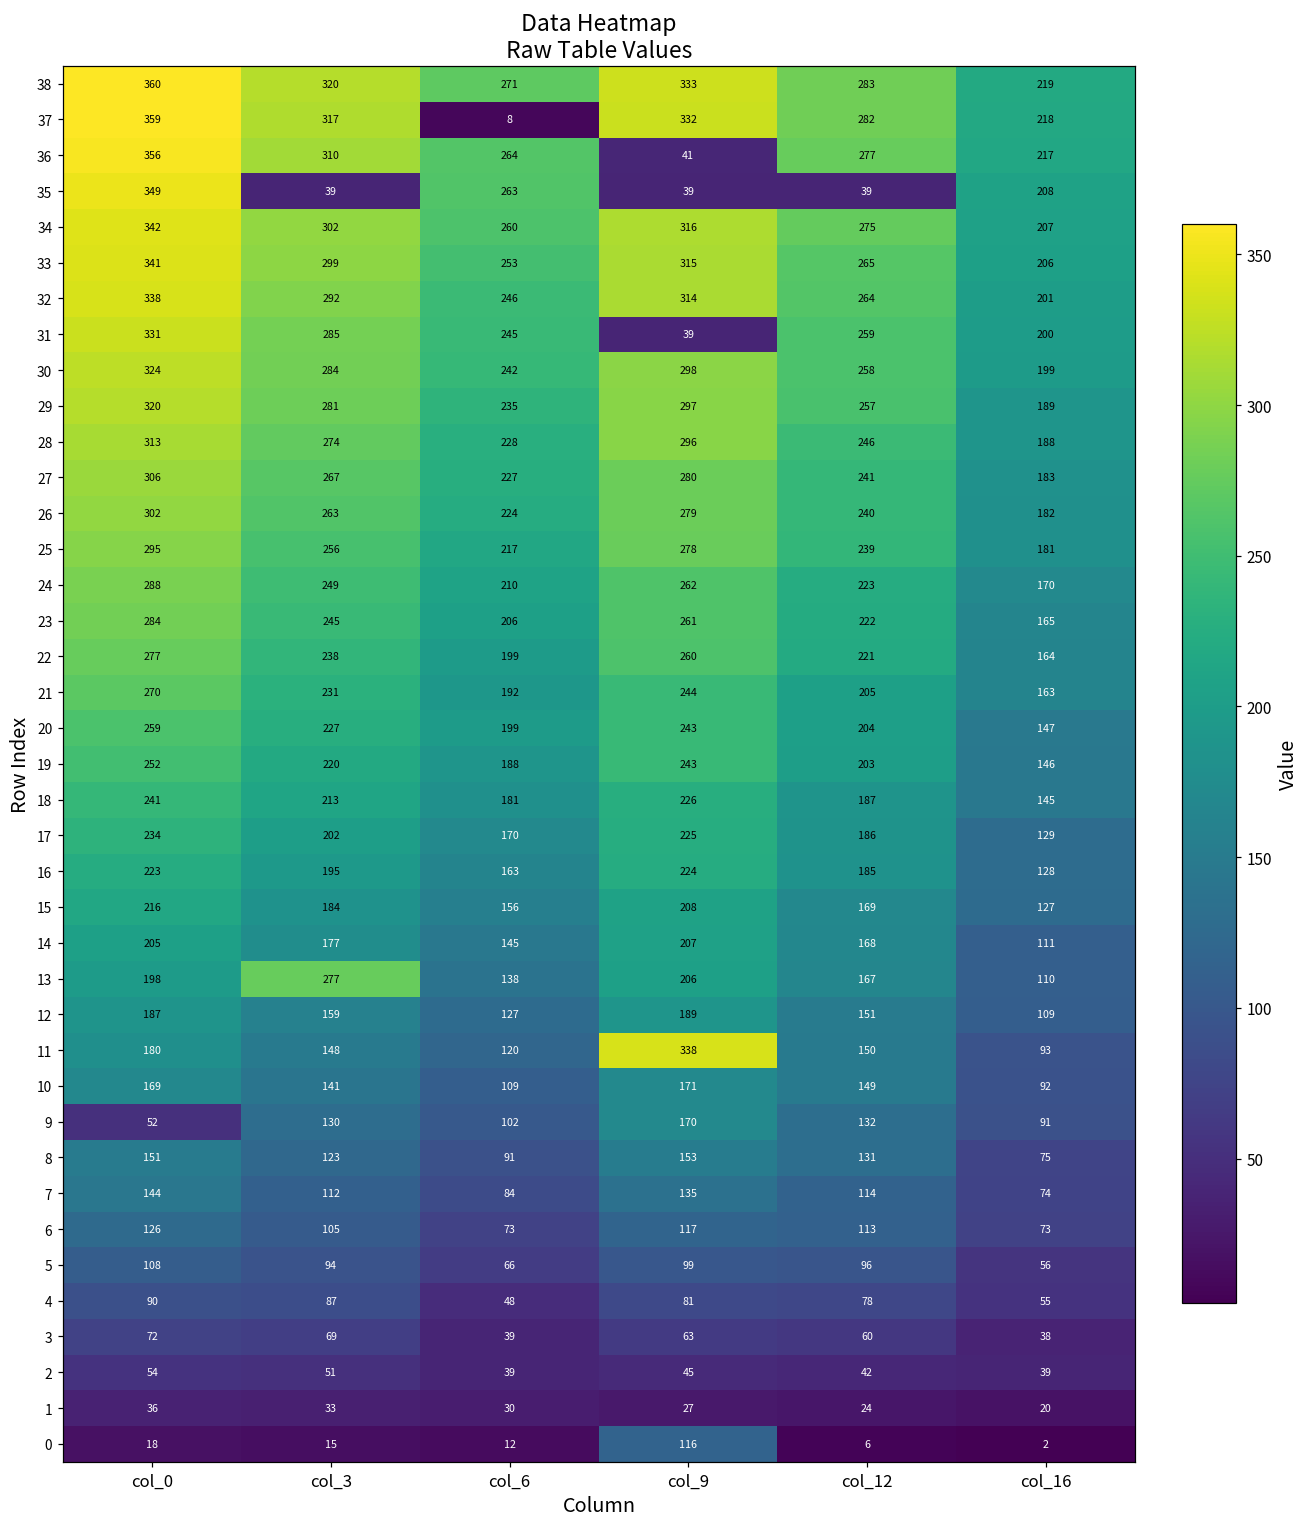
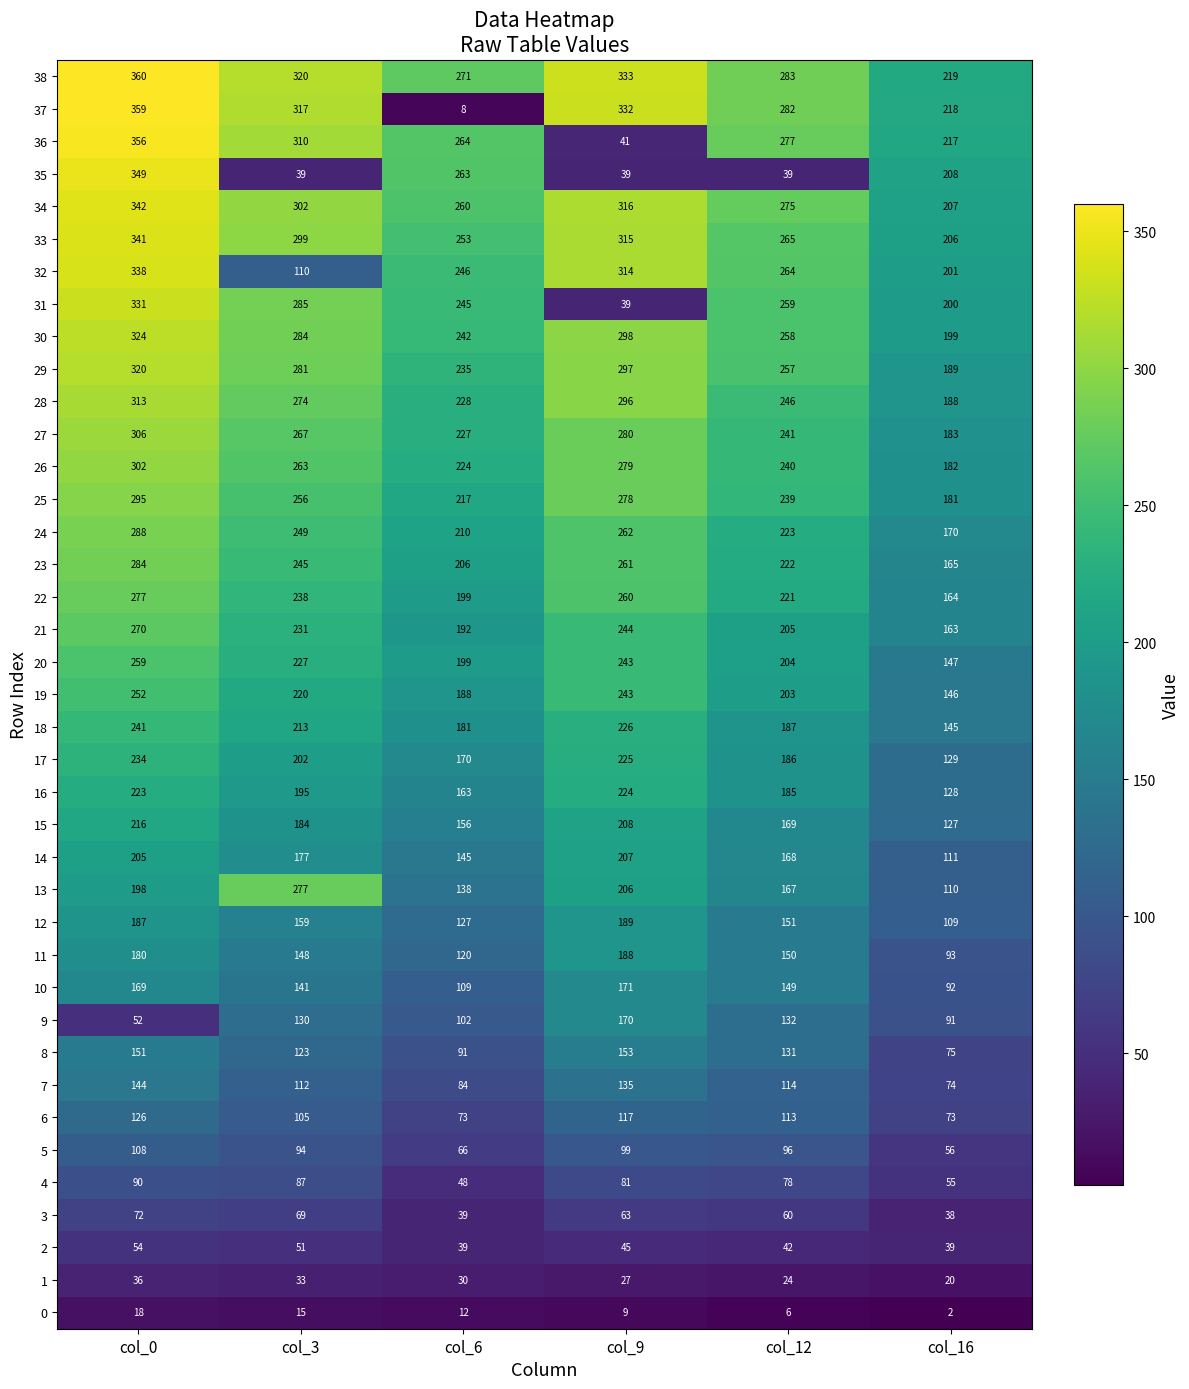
  {
    "32": {
      "col_0": 338,
-     "col_3": 292,
+     "col_3": 110,
      "col_6": 246,
      "col_9": 314,
      "col_12": 264,
      "col_16": 201
    },
    "11": {
      "col_0": 180,
      "col_3": 148,
      "col_6": 120,
-     "col_9": 338,
+     "col_9": 188,
      "col_12": 150,
      "col_16": 93
    },
    "0": {
      "col_0": 18,
      "col_3": 15,
      "col_6": 12,
-     "col_9": 116,
+     "col_9": 9,
      "col_12": 6,
      "col_16": 2
    }
  }
